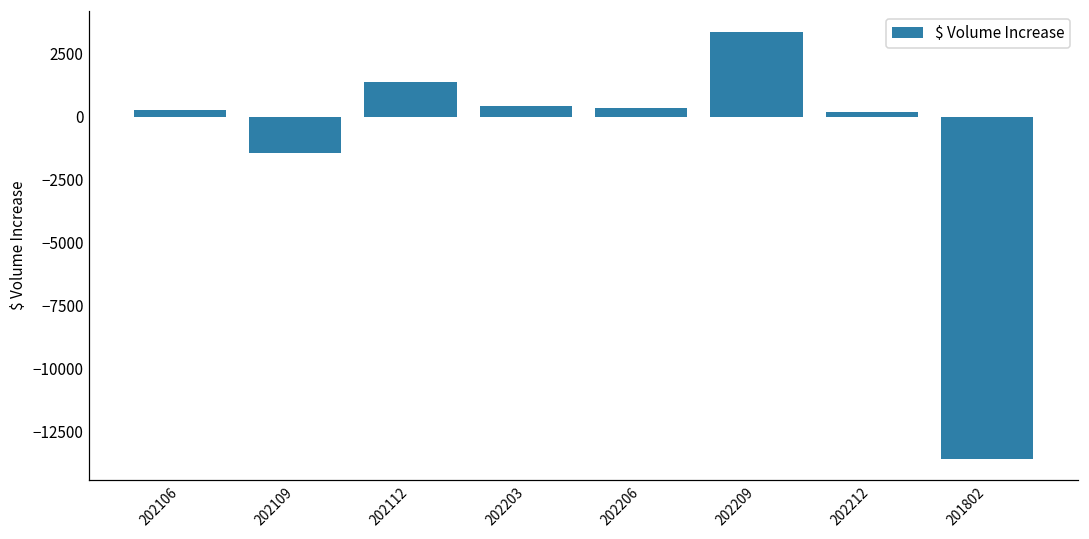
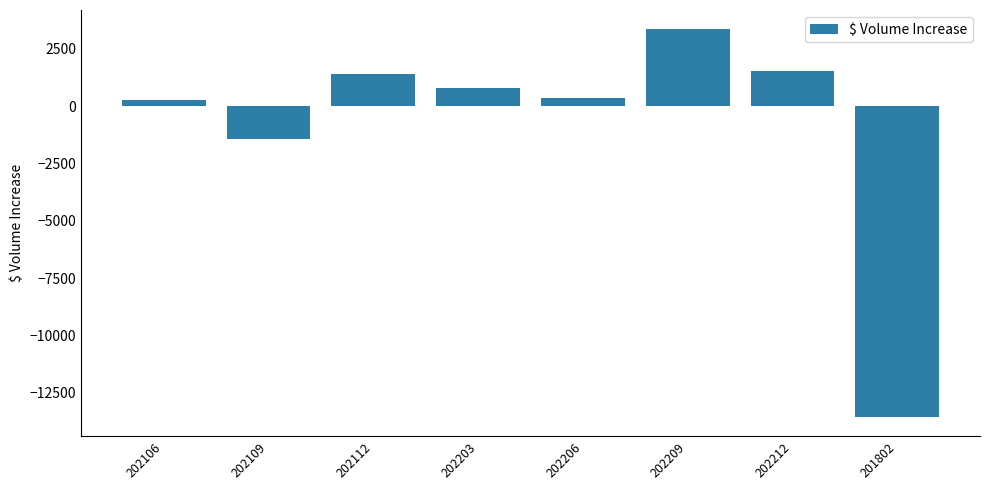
  {
    "202106": 300,
    "202109": -1400,
    "202112": 1400,
-   "202203": 400,
+   "202203": 800,
    "202206": 400,
    "202209": 3400,
-   "202212": 200,
+   "202212": 1500,
    "201802": -13600
  }
